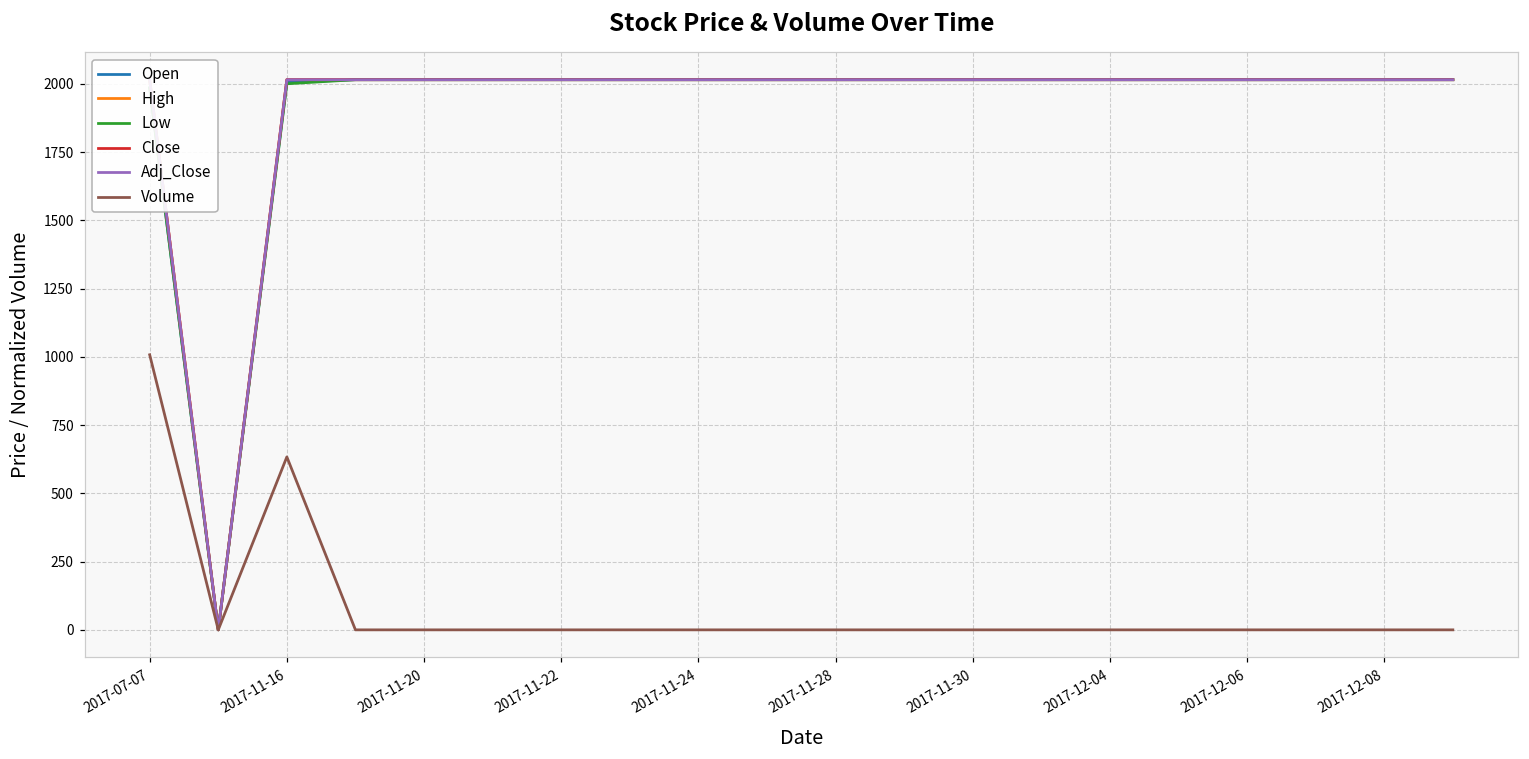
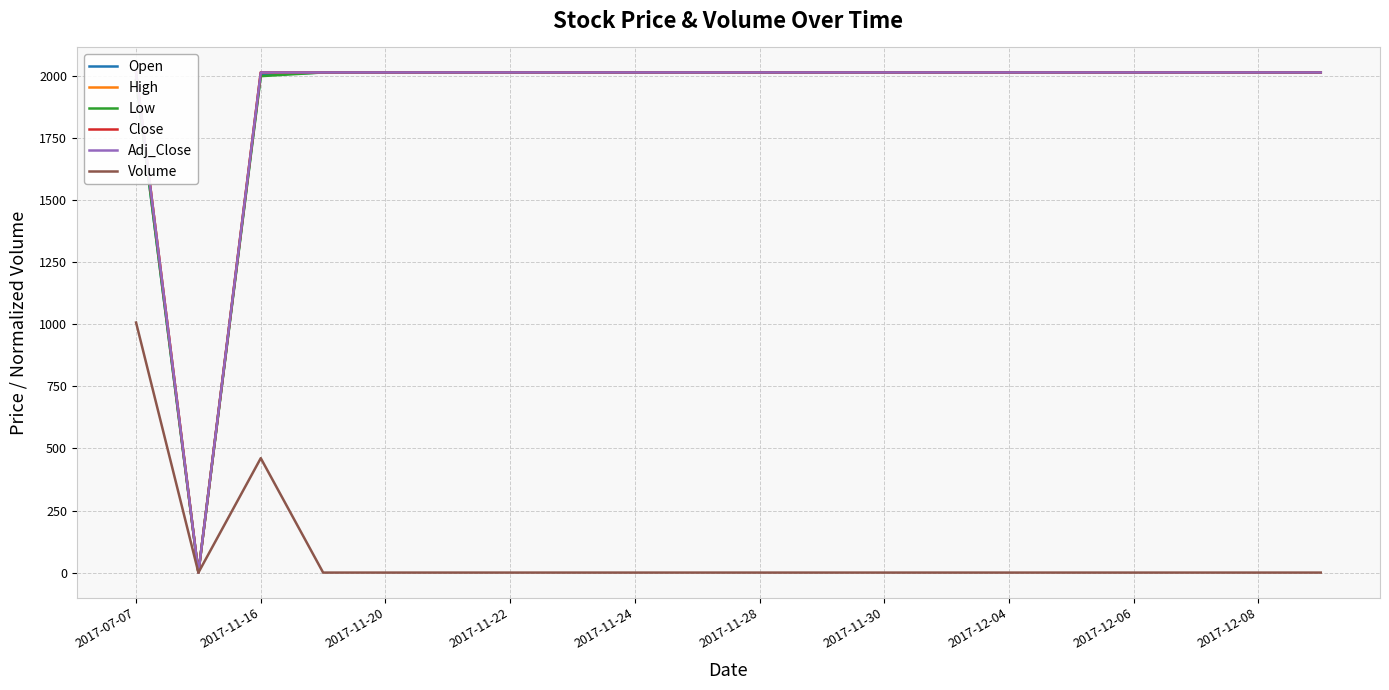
  {
    "Volume": {
      "2017-07-07": 1010,
-     "2017-11-16": 630,
+     "2017-11-16": 460,
      "2017-11-20": 0,
      "2017-11-22": 0,
      "2017-11-24": 0,
      "2017-11-28": 0,
      "2017-11-30": 0,
      "2017-12-04": 0,
      "2017-12-06": 0,
      "2017-12-08": 0
    }
  }
